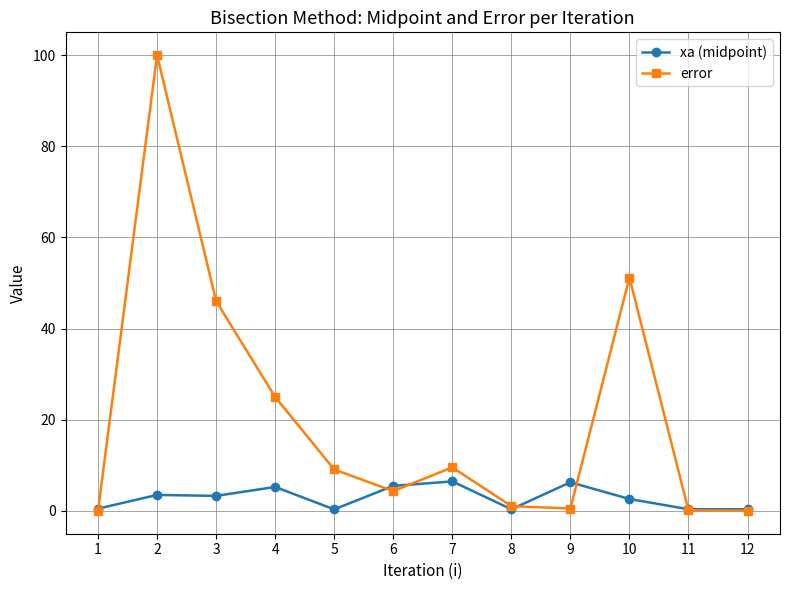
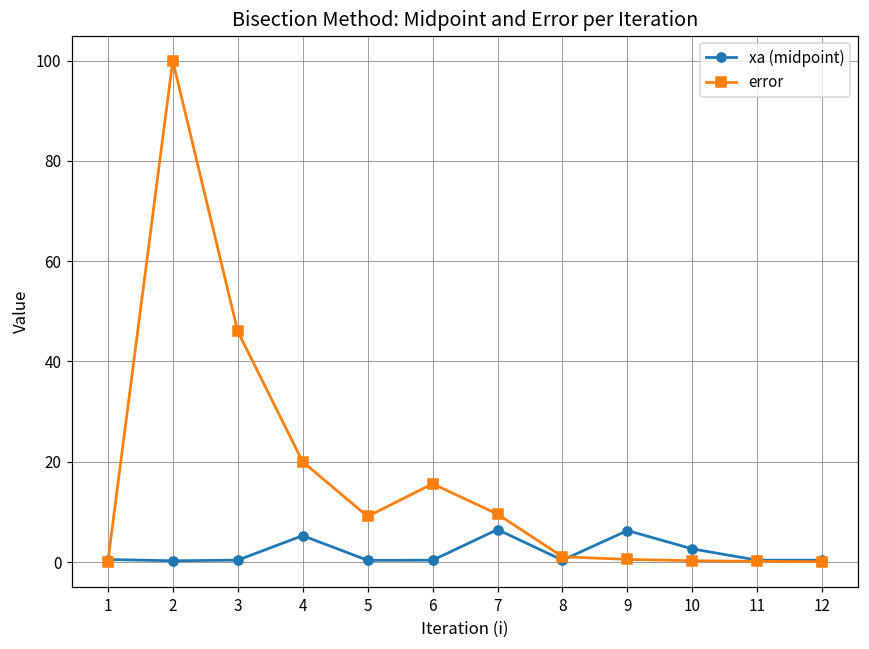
  {
    "xa (midpoint)": {
-     "2": 4,
-     "3": 3,
+     "2": 0,
+     "3": 0,
      "4": 5,
      "5": 0,
-     "6": 5,
+     "6": 0,
      "7": 6,
      "8": 0,
      "9": 6,
      "10": 3
    },
    "error": {
      "2": 100,
      "3": 46,
-     "4": 25,
+     "4": 20,
      "5": 9,
-     "6": 4,
+     "6": 16,
      "7": 10,
      "8": 1,
      "9": 1,
-     "10": 51
+     "10": 0
    }
  }
